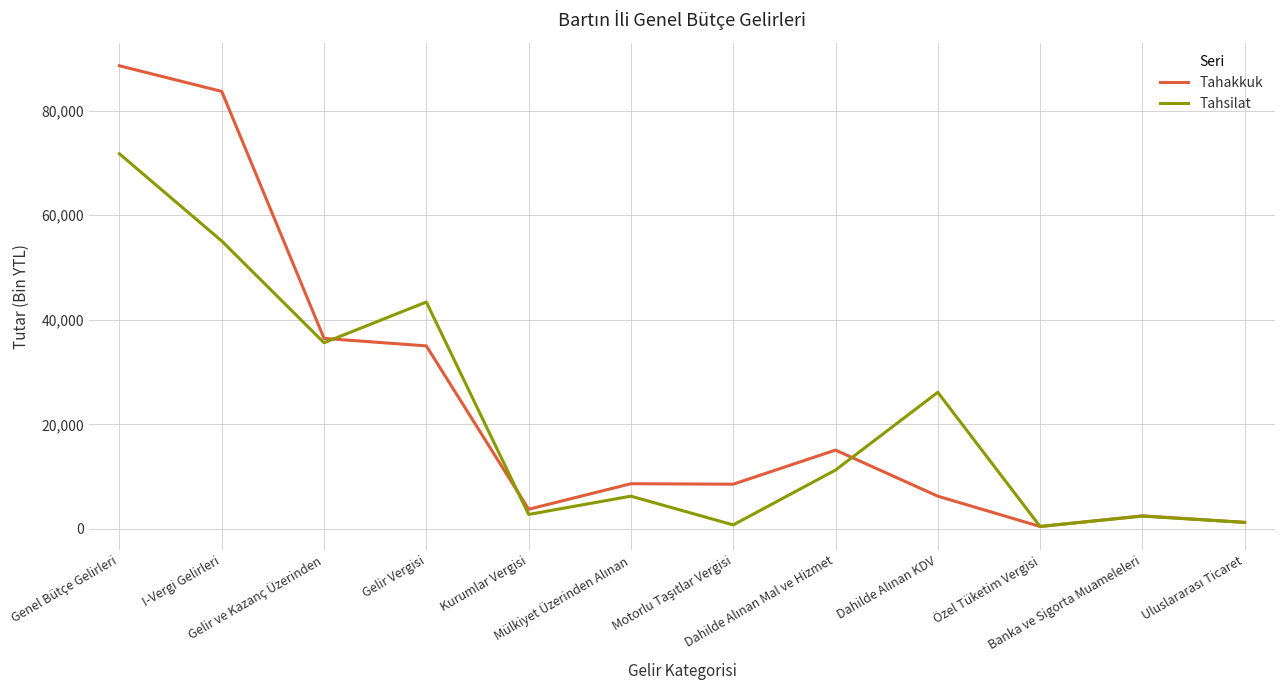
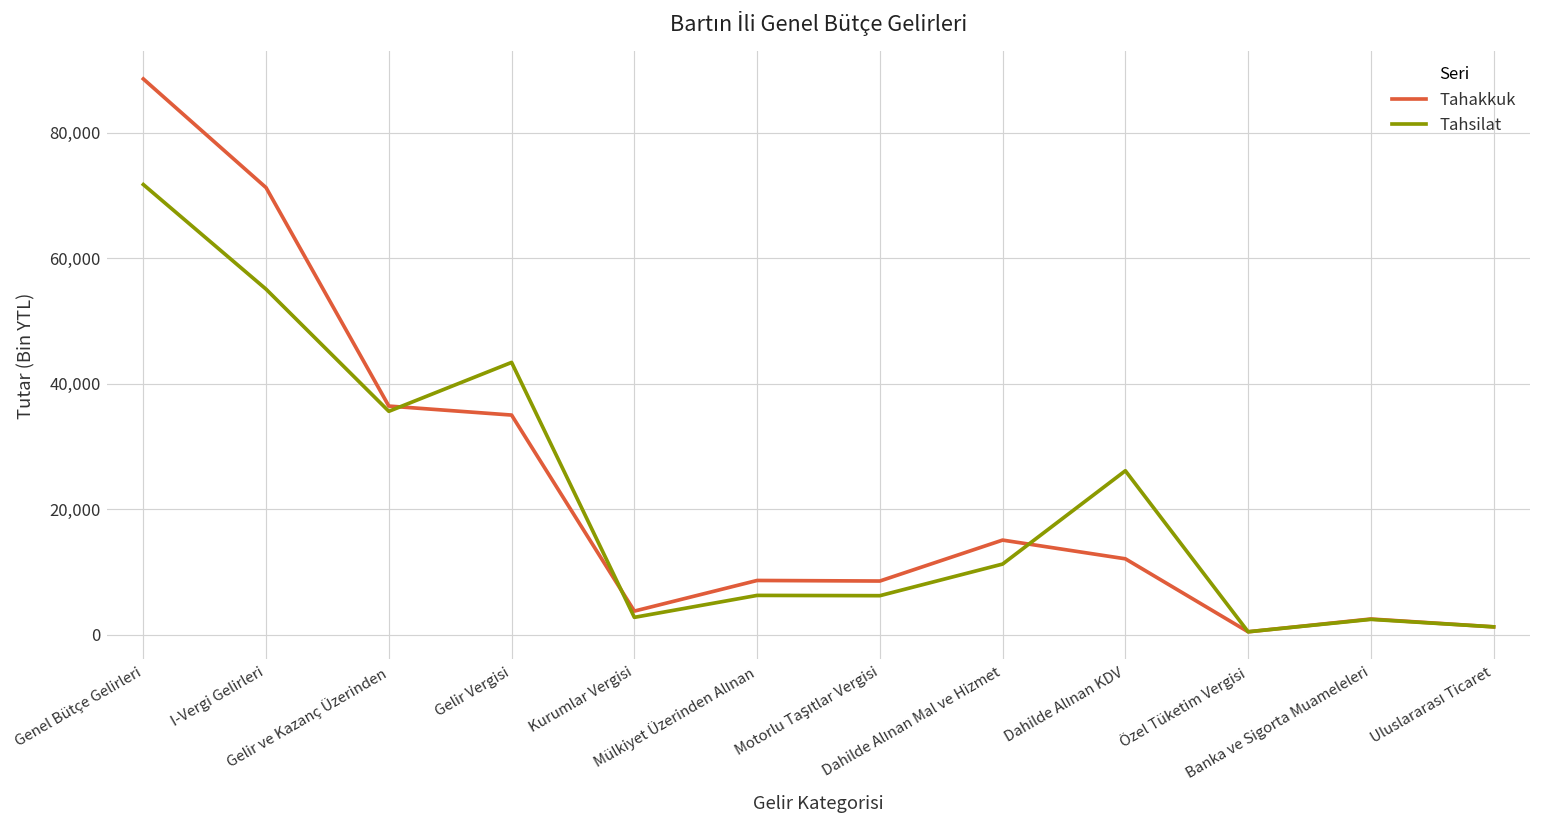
  {
    "Tahakkuk": {
      "Genel Bütçe Gelirleri": "89,000",
-     "I-Vergi Gelirleri": "84,000",
+     "I-Vergi Gelirleri": "71,000",
      "Gelir ve Kazanç Üzerinden": "36,000",
      "Gelir Vergisi": "35,000",
      "Kurumlar Vergisi": "4,000",
      "Mülkiyet Üzerinden Alınan": "9,000",
      "Motorlu Taşıtlar Vergisi": "9,000",
      "Dahilde Alınan Mal ve Hizmet": "15,000",
-     "Dahilde Alınan KDV": "6,000"
+     "Dahilde Alınan KDV": "12,000"
    },
    "Tahsilat": {
      "Genel Bütçe Gelirleri": "72,000",
      "I-Vergi Gelirleri": "55,000",
      "Gelir ve Kazanç Üzerinden": "36,000",
      "Gelir Vergisi": "43,000",
      "Kurumlar Vergisi": "3,000",
      "Mülkiyet Üzerinden Alınan": "6,000",
-     "Motorlu Taşıtlar Vergisi": "1,000",
+     "Motorlu Taşıtlar Vergisi": "6,000",
      "Dahilde Alınan Mal ve Hizmet": "11,000",
      "Dahilde Alınan KDV": "26,000"
    }
  }
